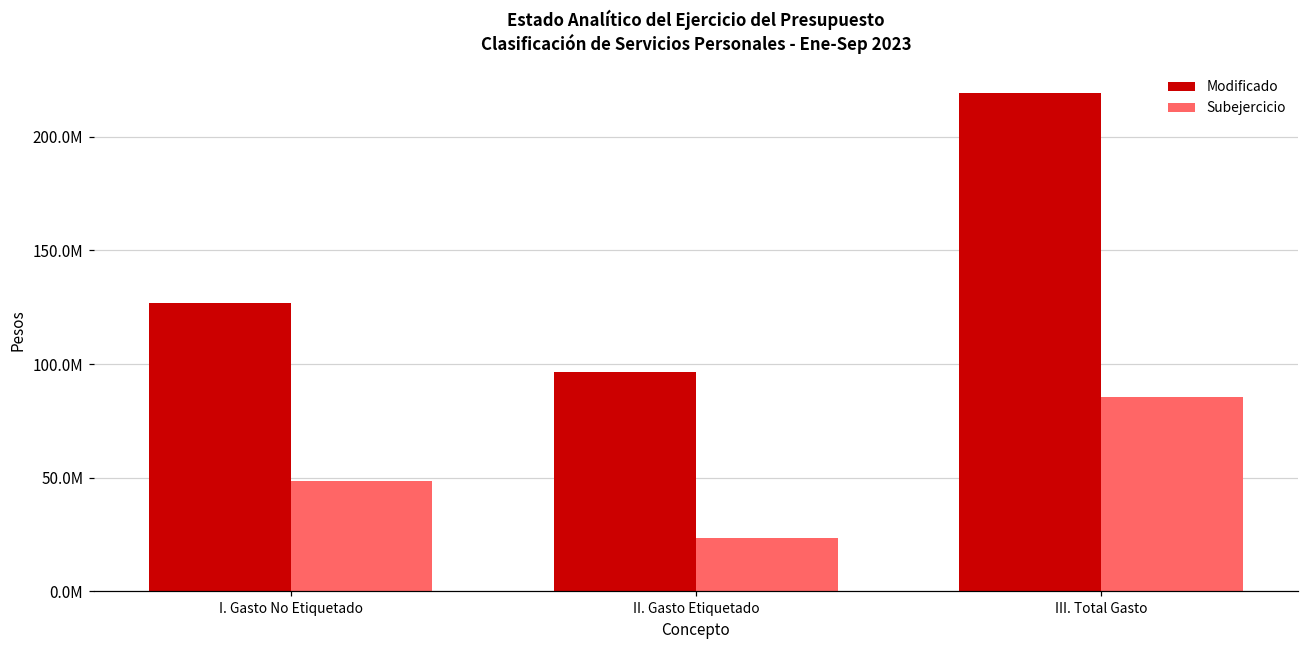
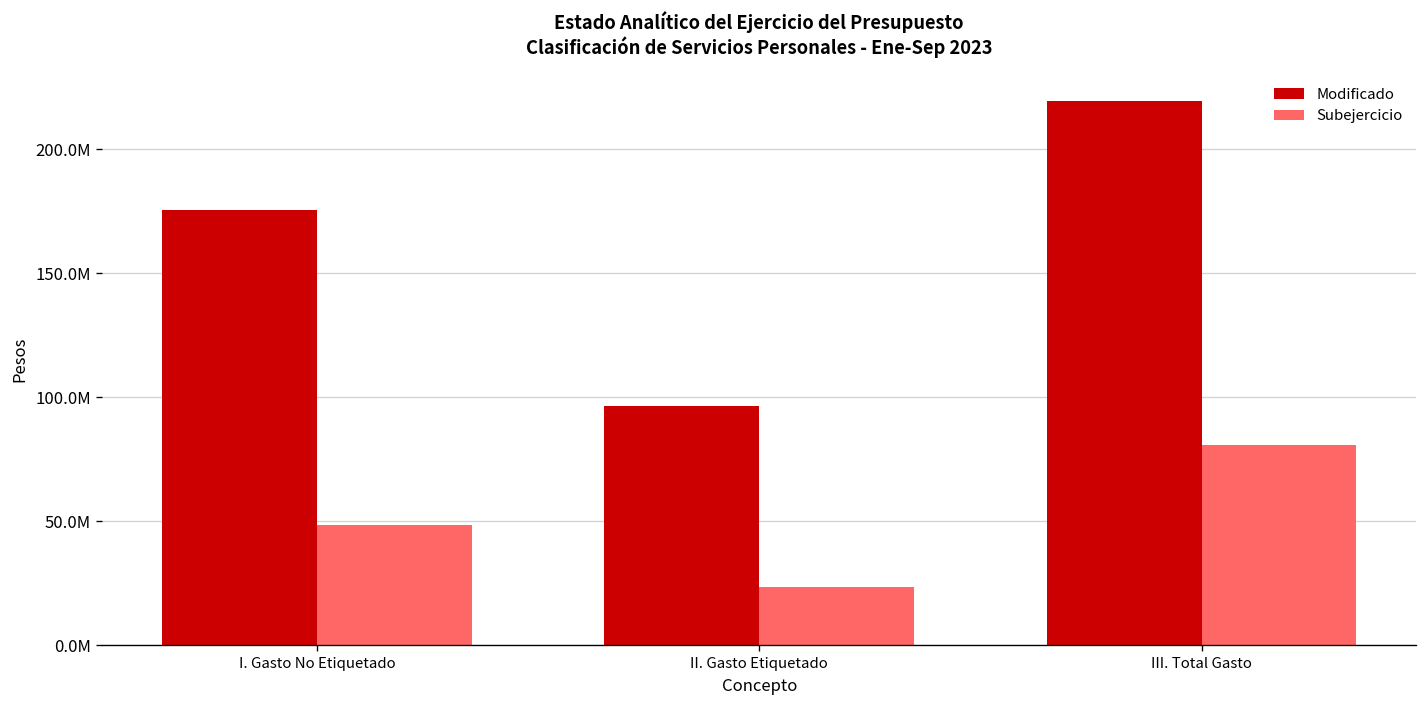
  {
    "Modificado": {
-     "I. Gasto No Etiquetado": 127000000,
+     "I. Gasto No Etiquetado": 176000000,
      "II. Gasto Etiquetado": 97000000,
      "III. Total Gasto": 219000000
    },
    "Subejercicio": {
      "I. Gasto No Etiquetado": 49000000,
      "II. Gasto Etiquetado": 23000000,
-     "III. Total Gasto": 85000000
+     "III. Total Gasto": 81000000
    }
  }
